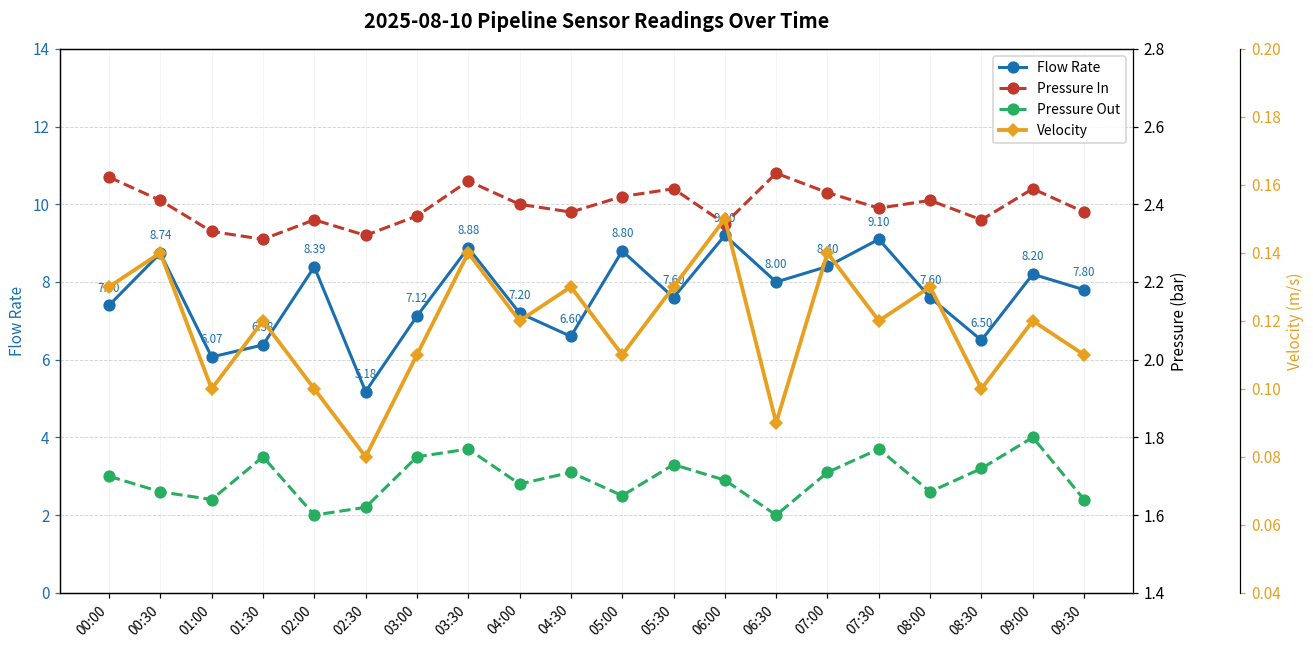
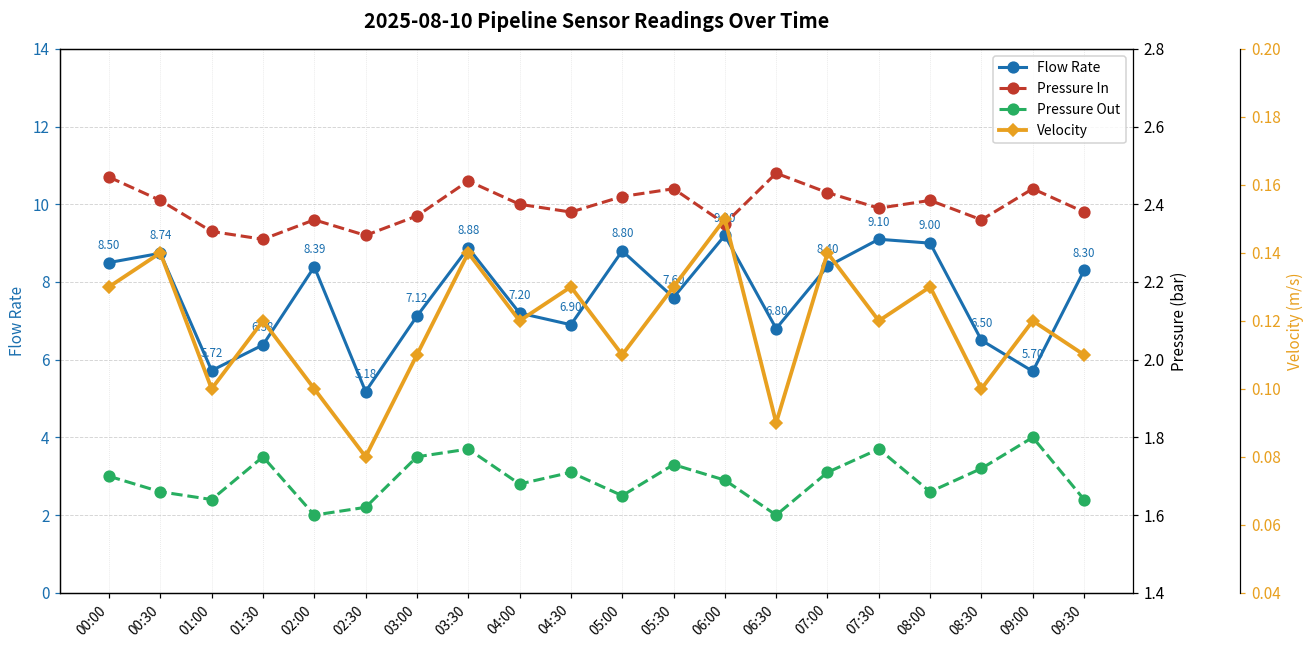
  {
    "Flow Rate": {
-     "00:00": 7.40,
+     "00:00": 8.50,
      "00:30": 8.74,
-     "01:00": 6.07,
+     "01:00": 5.72,
      "02:00": 8.39,
      "02:30": 5.18,
      "03:00": 7.12,
      "03:30": 8.88,
      "04:00": 7.20,
-     "04:30": 6.60,
+     "04:30": 6.90,
      "05:00": 8.80,
-     "06:30": 8.00,
+     "06:30": 6.80,
      "07:30": 9.10,
-     "08:00": 7.60,
+     "08:00": 9.00,
      "08:30": 6.50,
-     "09:00": 8.20,
-     "09:30": 7.80
+     "09:00": 5.70,
+     "09:30": 8.30
    }
  }
